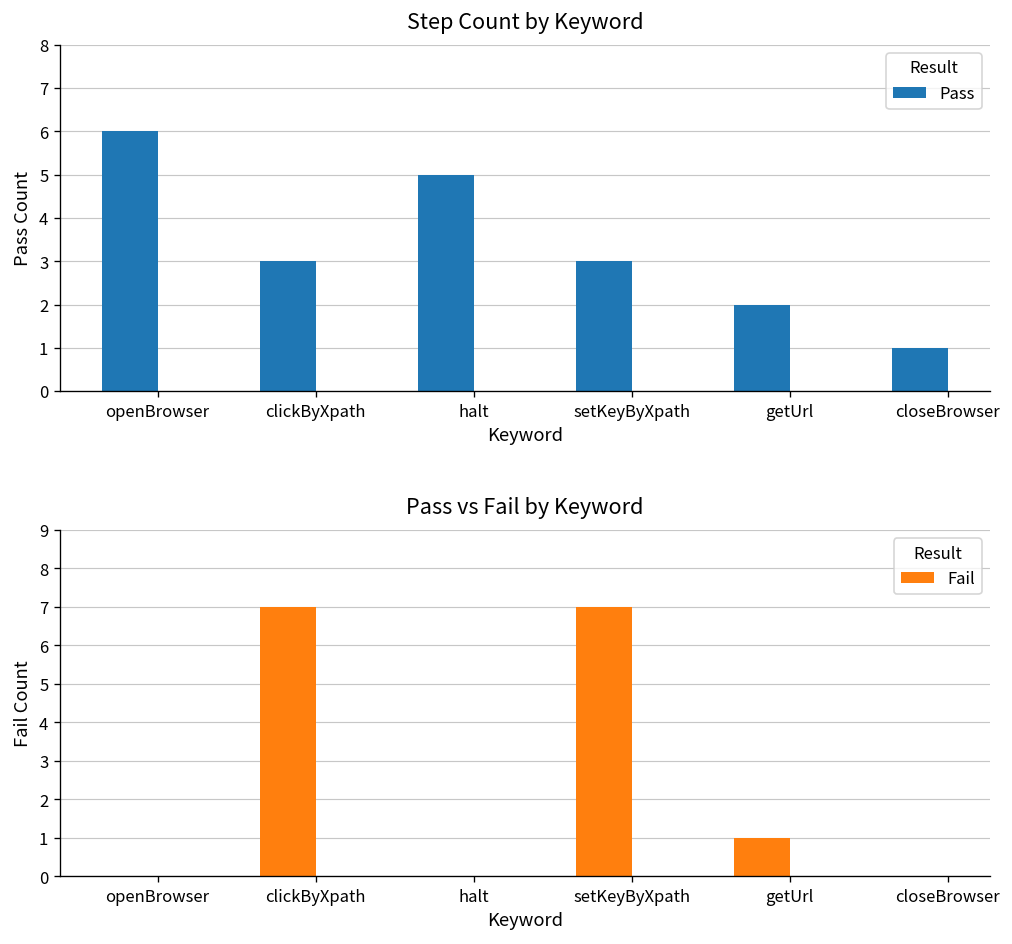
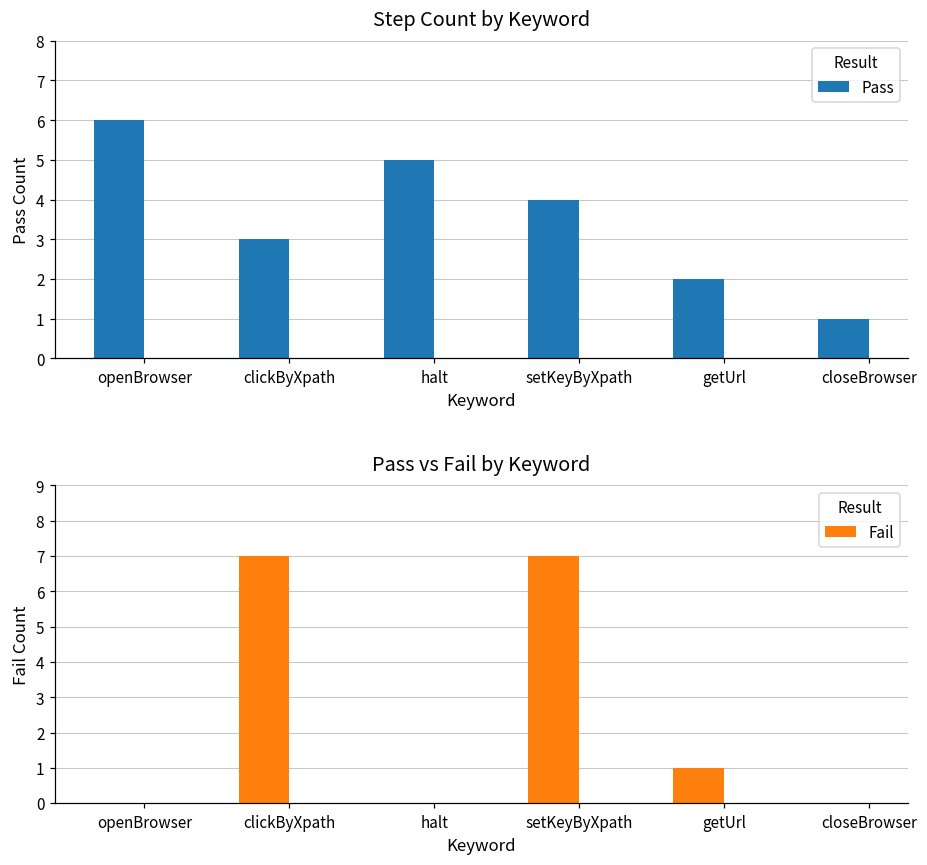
  {
    "Step Count by Keyword": {
      "openBrowser": 6,
      "clickByXpath": 3,
      "halt": 5,
-     "setKeyByXpath": 3,
+     "setKeyByXpath": 4,
      "getUrl": 2,
      "closeBrowser": 1
    },
    "Pass vs Fail by Keyword": {
      "openBrowser": 0.0,
      "clickByXpath": 7.0,
      "halt": 0.0,
      "setKeyByXpath": 7.0,
      "getUrl": 1.0,
      "closeBrowser": 0.0
    }
  }
